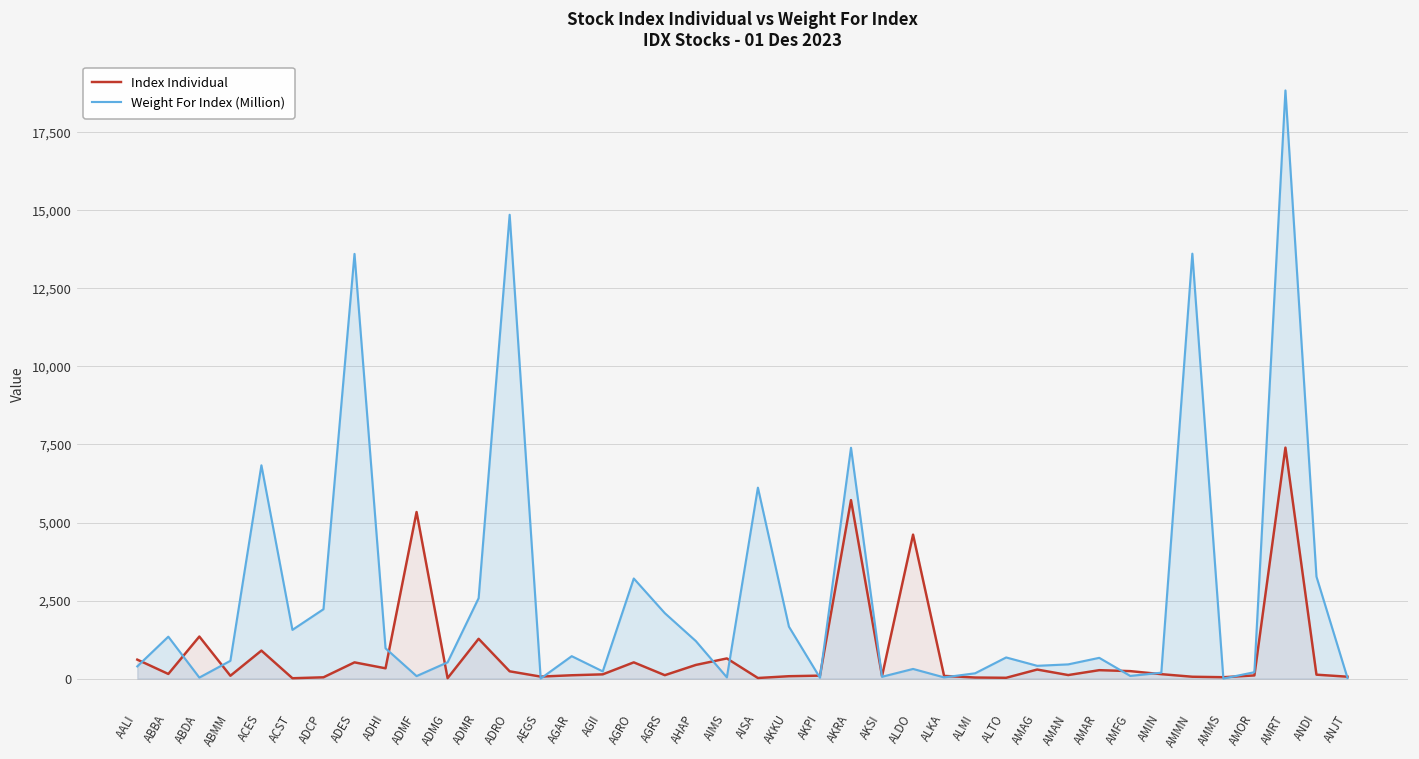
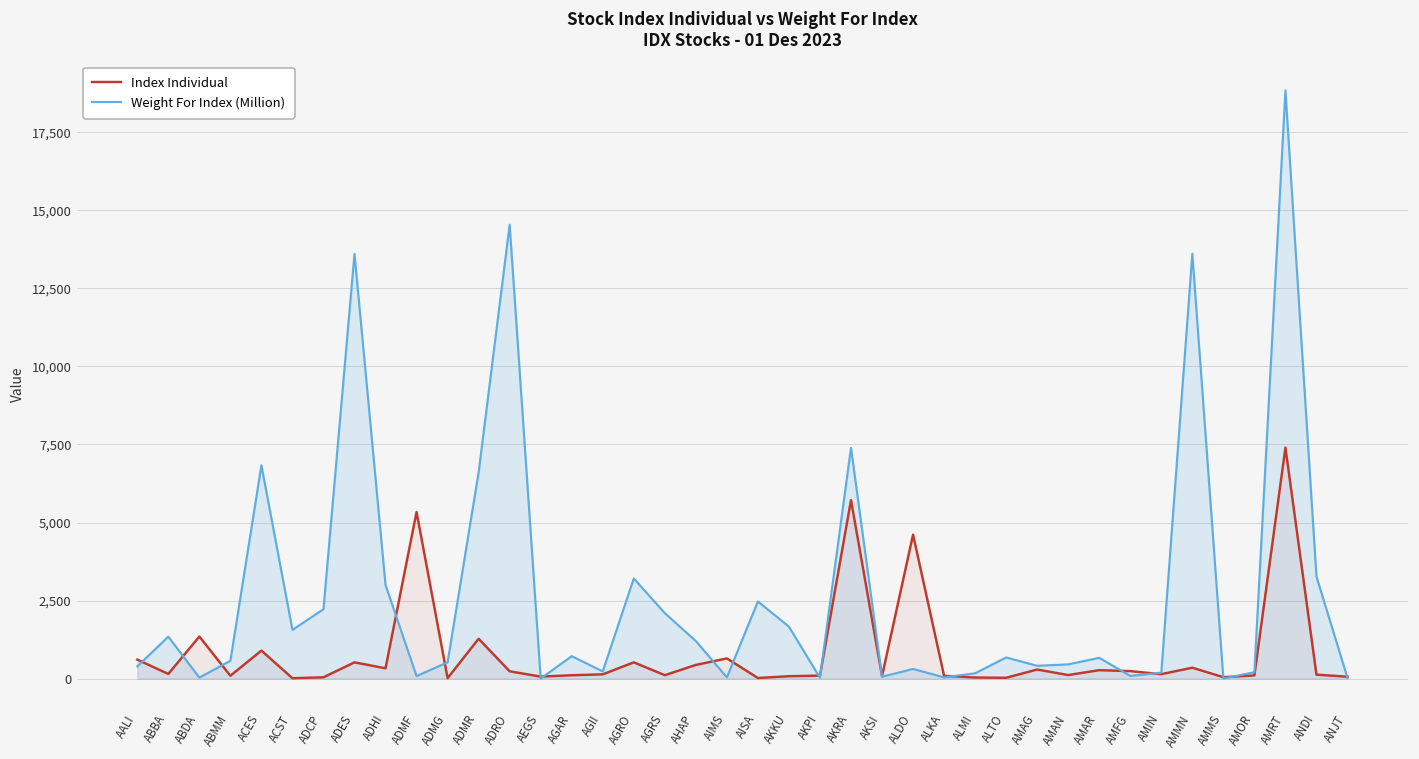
  {
    "Index Individual": {
      "AALI": "600",
      "ABBA": "100",
      "ABDA": "1,300",
      "ABMM": "100",
      "ACES": "900",
      "ACST": "0",
      "ADCP": "0",
      "ADES": "500",
      "ADHI": "300",
      "ADMF": "5,300",
      "ADMG": "0",
      "ADMR": "1,300",
      "ADRO": "200",
      "AGAR": "100",
      "AGII": "100",
      "AGRO": "500",
      "AGRS": "100",
      "AHAP": "400",
      "AIMS": "600",
      "AISA": "0",
      "AKKU": "100",
      "AKRA": "5,700",
      "ALDO": "4,600",
      "ALMI": "0",
      "ALTO": "0",
      "AMAG": "300",
      "AMAN": "100",
      "AMAR": "300",
      "AMFG": "200",
-     "AMMN": "100",
+     "AMMN": "300",
      "AMOR": "100",
      "AMRT": "7,400",
      "ANDI": "100"
    },
    "Weight For Index (Million)": {
      "AALI": "400",
      "ABBA": "1,300",
      "ABDA": "0",
      "ABMM": "600",
      "ACES": "6,800",
      "ACST": "1,600",
      "ADCP": "2,200",
      "ADES": "13,600",
-     "ADHI": "1,000",
+     "ADHI": "3,000",
      "ADMF": "100",
      "ADMG": "500",
-     "ADMR": "2,600",
-     "ADRO": "14,900",
+     "ADMR": "6,600",
+     "ADRO": "14,500",
      "AGAR": "700",
      "AGII": "200",
      "AGRO": "3,200",
      "AGRS": "2,100",
      "AHAP": "1,200",
      "AIMS": "0",
-     "AISA": "6,100",
+     "AISA": "2,500",
      "AKKU": "1,700",
      "AKRA": "7,400",
      "ALDO": "300",
      "ALMI": "200",
      "ALTO": "700",
      "AMAG": "400",
      "AMAN": "500",
      "AMAR": "700",
      "AMFG": "100",
      "AMMN": "13,600",
      "AMOR": "200",
      "AMRT": "18,800",
      "ANDI": "3,300"
    }
  }
